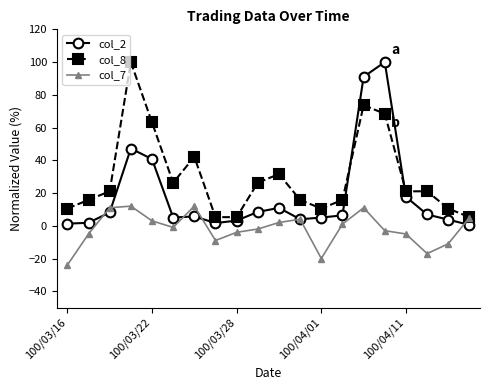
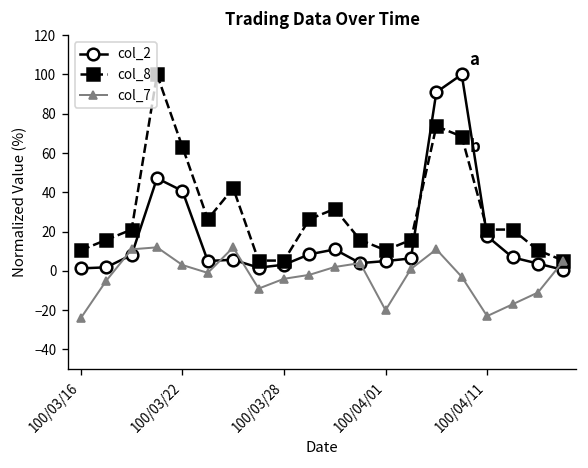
  {
    "col_7": {
      "100/03/16": -24,
      "100/03/22": 3,
      "100/03/28": -4,
      "100/04/01": -20,
-     "100/04/11": -5
+     "100/04/11": -23
    }
  }
